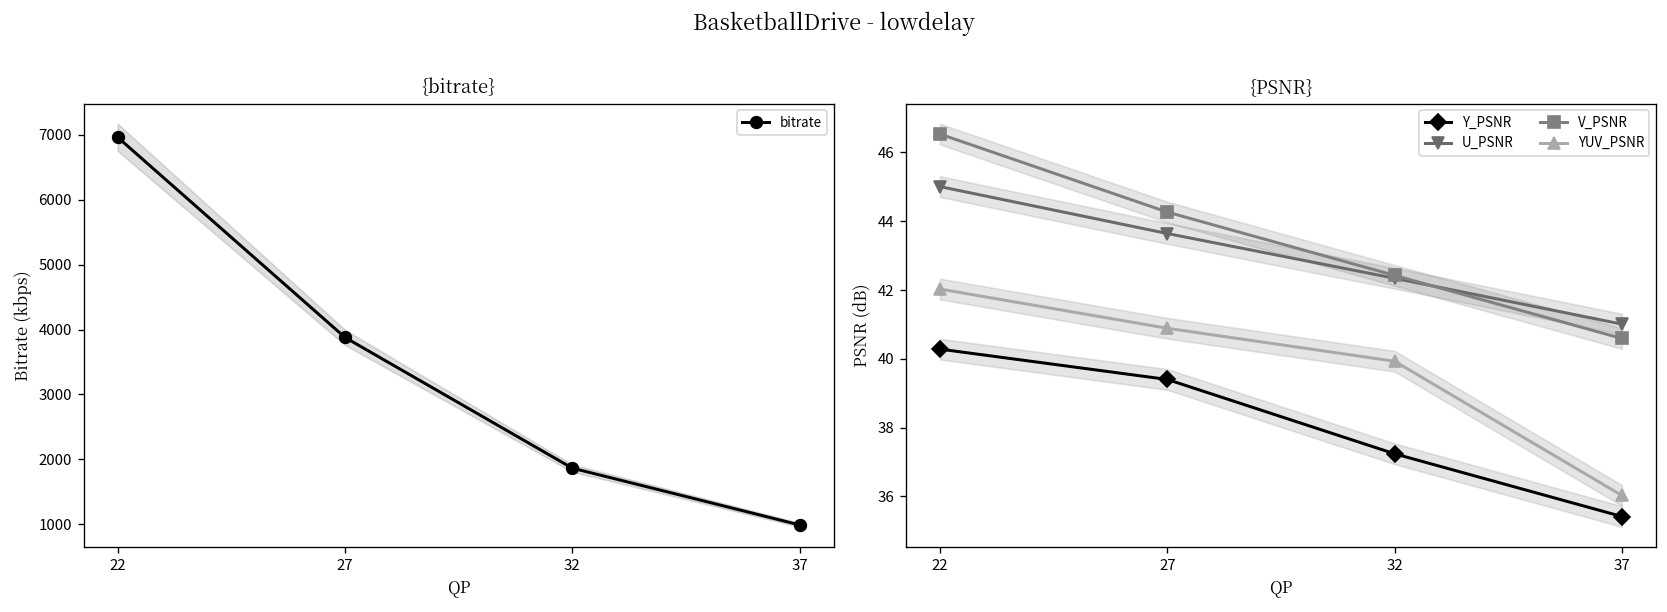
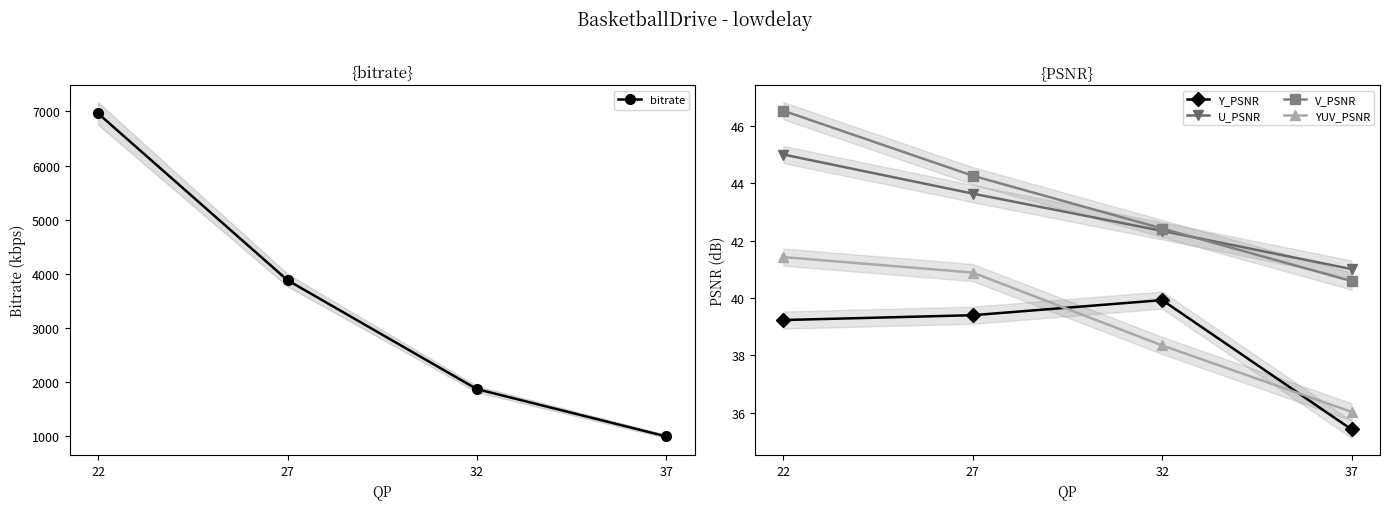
  {
    "{bitrate}": {
      "bitrate": {
        "22": 7000,
        "27": 3900,
        "32": 1900
      }
    },
    "{PSNR}": {
      "Y_PSNR": {
-       "22": 40.3,
+       "22": 39.2,
        "27": 39.4,
-       "32": 37.2,
+       "32": 39.9,
        "37": 35.4
      },
      "YUV_PSNR": {
-       "22": 42.0,
+       "22": 41.4,
        "27": 40.9,
-       "32": 39.9,
+       "32": 38.3,
        "37": 36.0
      }
    }
  }
